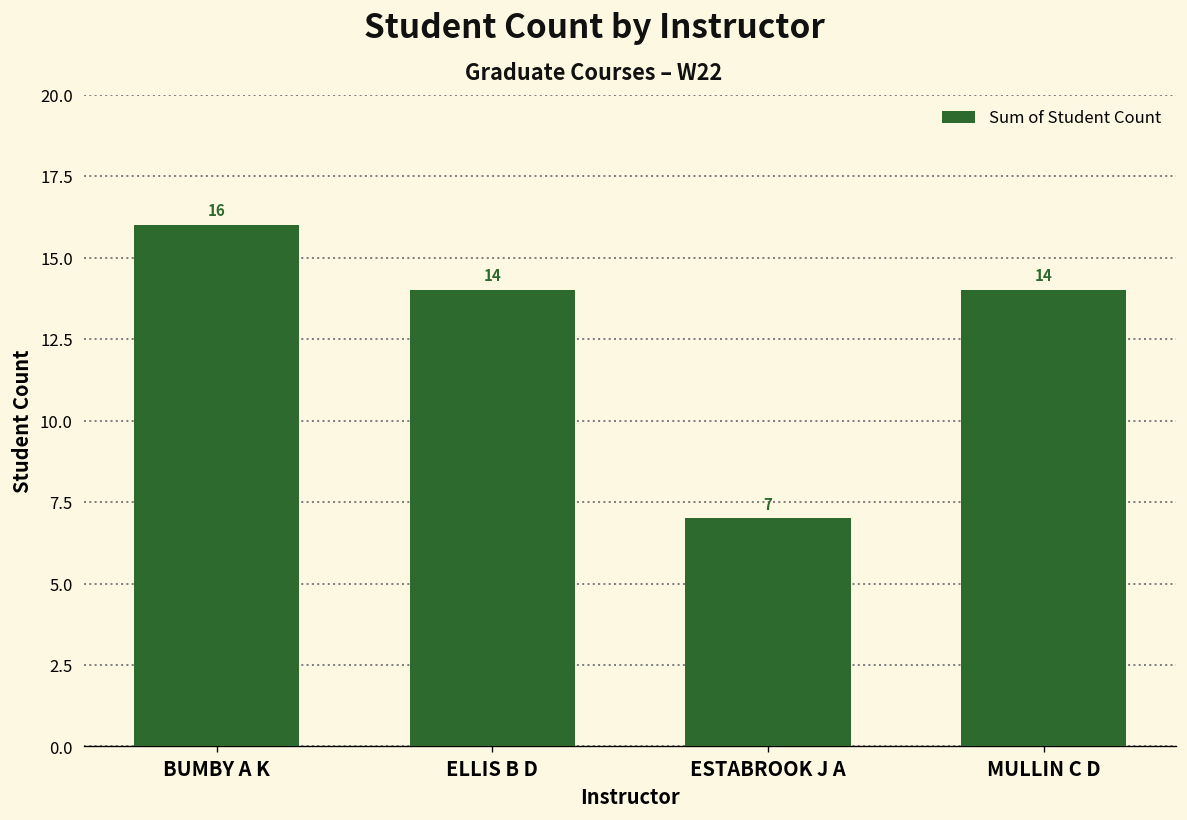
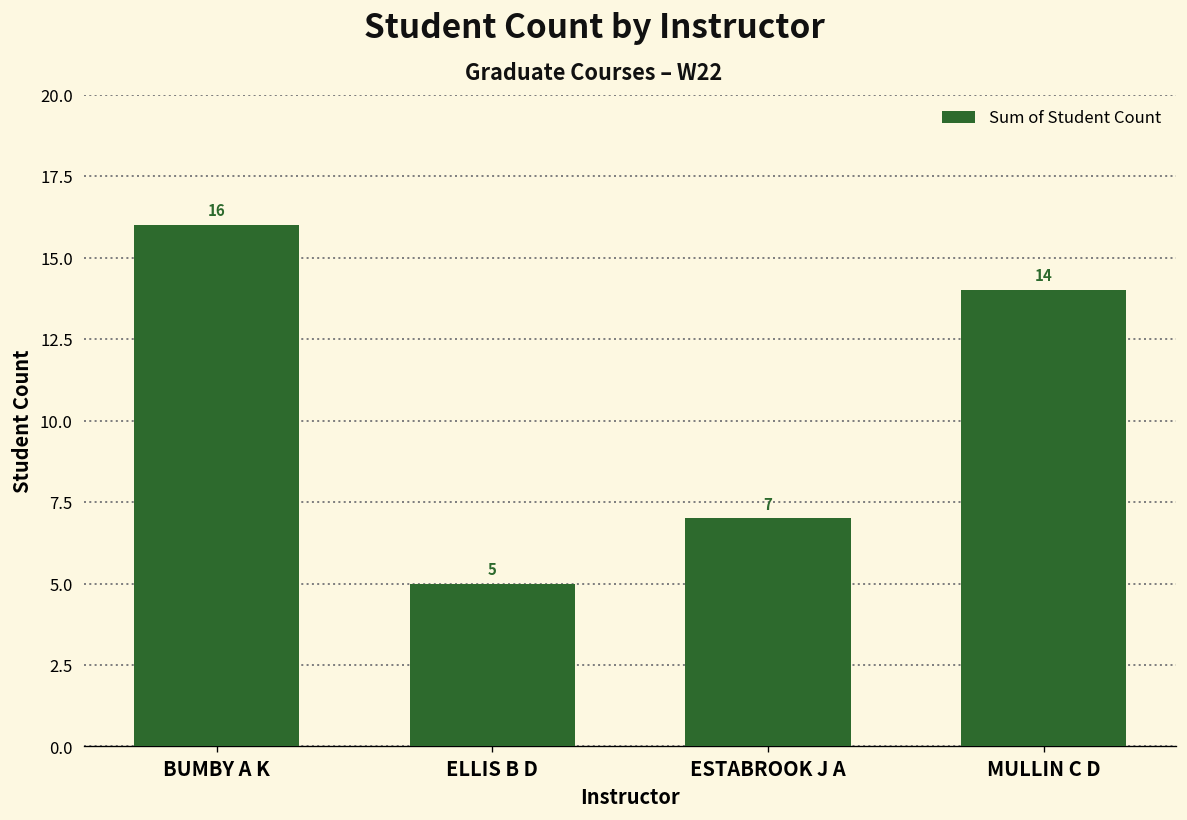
  {
    "BUMBY A K": 16,
-   "ELLIS B D": 14,
+   "ELLIS B D": 5,
    "ESTABROOK J A": 7,
    "MULLIN C D": 14
  }
